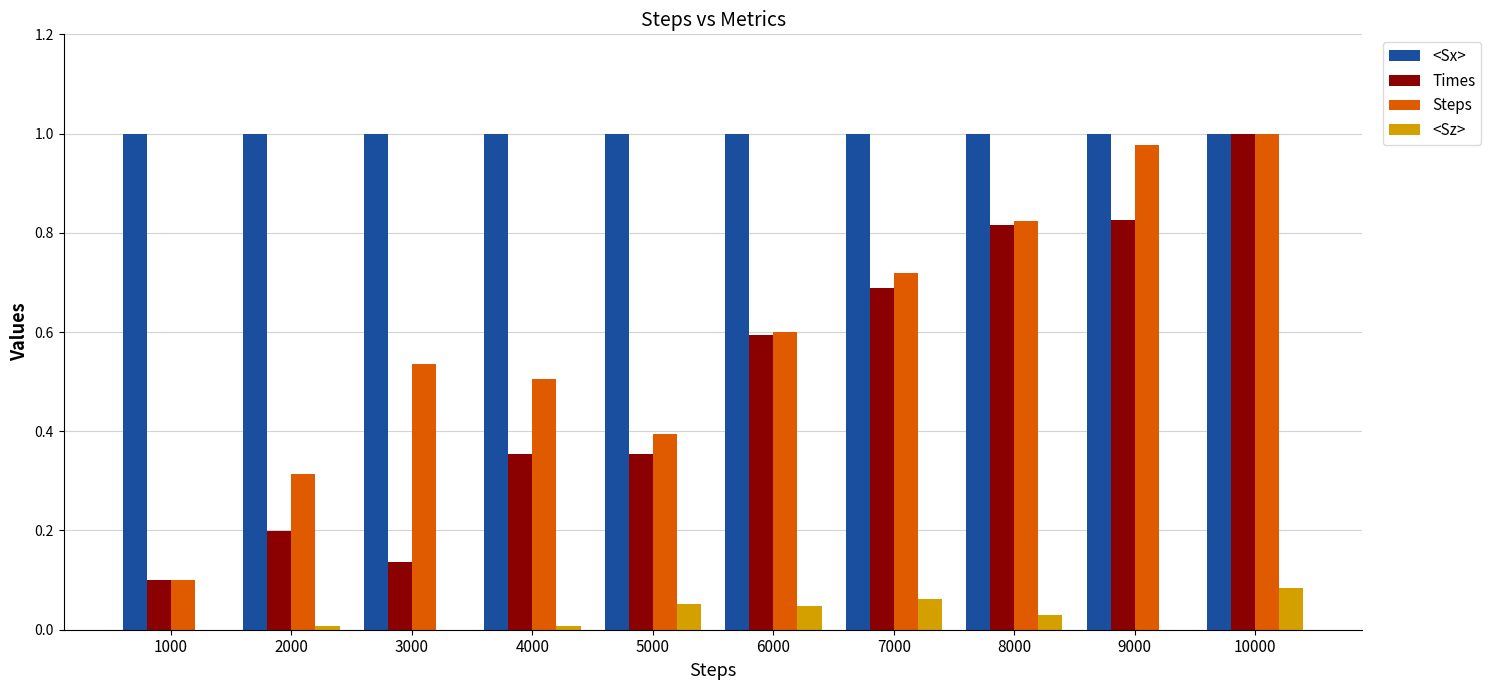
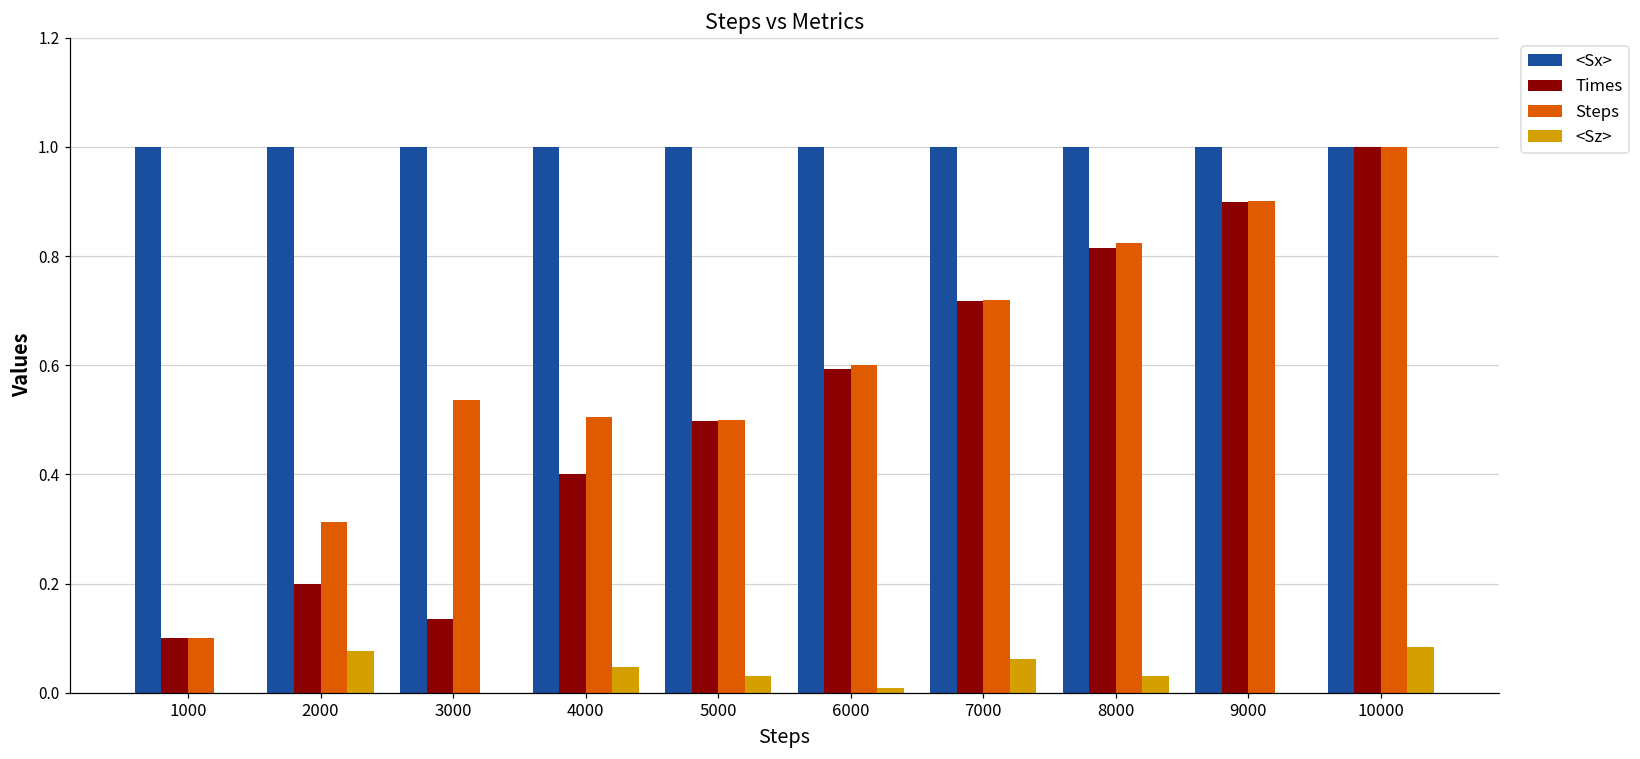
  {
    "<Sx>": {
      "1000": 1.00,
      "2000": 1.00,
      "3000": 1.00,
      "4000": 1.00,
      "5000": 1.00,
      "6000": 1.00,
      "7000": 1.00,
      "8000": 1.00,
      "9000": 1.00,
      "10000": 1.00
    },
    "Times": {
      "1000": 0.10,
      "2000": 0.20,
      "3000": 0.14,
-     "4000": 0.35,
-     "5000": 0.35,
+     "4000": 0.40,
+     "5000": 0.50,
      "6000": 0.59,
-     "7000": 0.69,
+     "7000": 0.72,
      "8000": 0.82,
-     "9000": 0.83,
+     "9000": 0.90,
      "10000": 1.00
    },
    "Steps": {
      "1000": 0.10,
      "2000": 0.31,
      "3000": 0.54,
      "4000": 0.51,
-     "5000": 0.39,
+     "5000": 0.50,
      "6000": 0.60,
      "7000": 0.72,
      "8000": 0.82,
-     "9000": 0.98,
+     "9000": 0.90,
      "10000": 1.00
    },
    "<Sz>": {
      "1000": 0.00,
-     "2000": 0.01,
+     "2000": 0.08,
      "3000": 0.00,
-     "4000": 0.01,
-     "5000": 0.05,
-     "6000": 0.05,
+     "4000": 0.05,
+     "5000": 0.03,
+     "6000": 0.01,
      "7000": 0.06,
      "8000": 0.03,
      "9000": 0.00,
      "10000": 0.08
    }
  }
